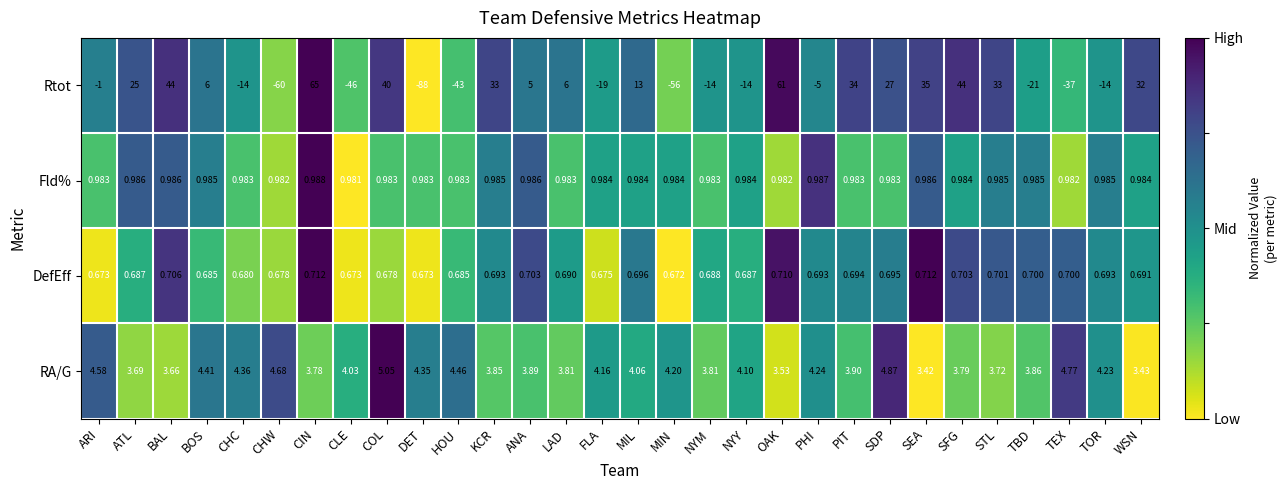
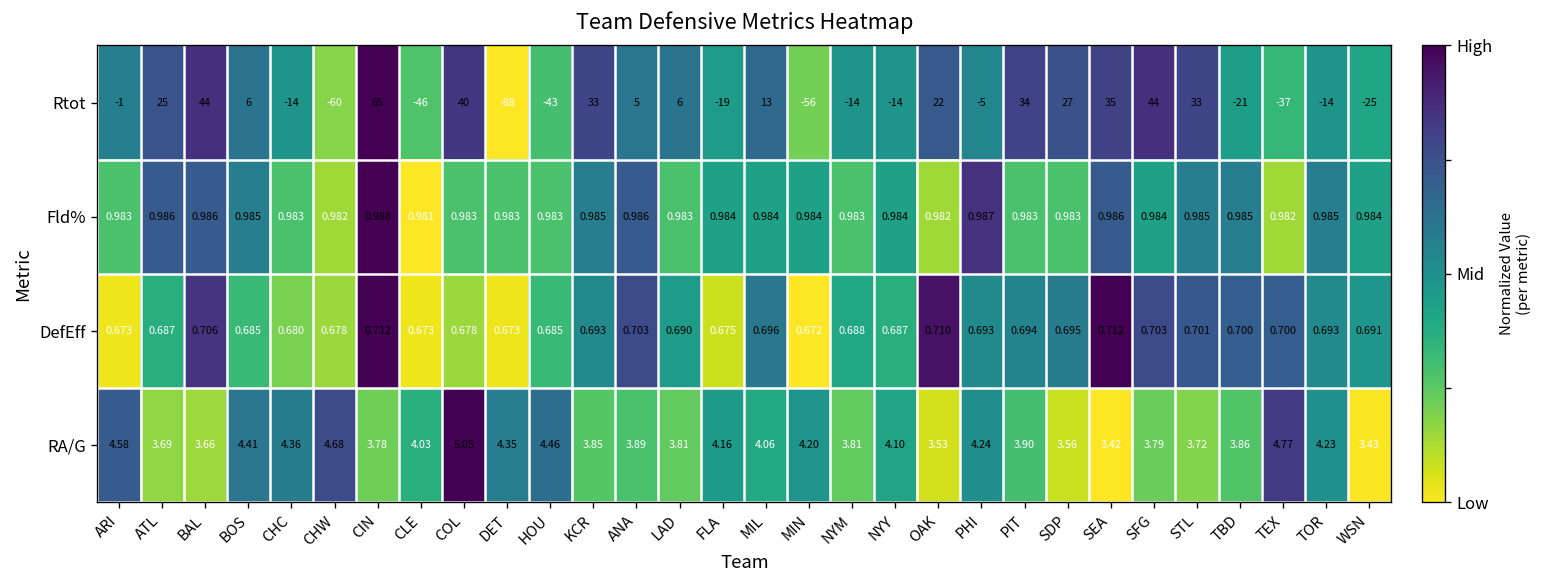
  {
    "Rtot": {
      "ARI": -1,
      "ATL": 25,
      "BAL": 44,
      "BOS": 6,
      "CHC": -14,
      "CHW": -60,
      "CIN": 65,
      "CLE": -46,
      "COL": 40,
      "DET": -88,
      "HOU": -43,
      "KCR": 33,
      "ANA": 5,
      "LAD": 6,
      "FLA": -19,
      "MIL": 13,
      "MIN": -56,
      "NYM": -14,
      "NYY": -14,
-     "OAK": 61,
+     "OAK": 22,
      "PHI": -5,
      "PIT": 34,
      "SDP": 27,
      "SEA": 35,
      "SFG": 44,
      "STL": 33,
      "TBD": -21,
      "TEX": -37,
      "TOR": -14,
-     "WSN": 32
+     "WSN": -25
    },
    "Fld%": {
      "ARI": 0.983,
      "ATL": 0.986,
      "BAL": 0.986,
      "BOS": 0.985,
      "CHC": 0.983,
      "CHW": 0.982,
      "CIN": 0.988,
      "CLE": 0.981,
      "COL": 0.983,
      "DET": 0.983,
      "HOU": 0.983,
      "KCR": 0.985,
      "ANA": 0.986,
      "LAD": 0.983,
      "FLA": 0.984,
      "MIL": 0.984,
      "MIN": 0.984,
      "NYM": 0.983,
      "NYY": 0.984,
      "OAK": 0.982,
      "PHI": 0.987,
      "PIT": 0.983,
      "SDP": 0.983,
      "SEA": 0.986,
      "SFG": 0.984,
      "STL": 0.985,
      "TBD": 0.985,
      "TEX": 0.982,
      "TOR": 0.985,
      "WSN": 0.984
    },
    "DefEff": {
      "ARI": 0.673,
      "ATL": 0.687,
      "BAL": 0.706,
      "BOS": 0.685,
      "CHC": 0.680,
      "CHW": 0.678,
      "CIN": 0.712,
      "CLE": 0.673,
      "COL": 0.678,
      "DET": 0.673,
      "HOU": 0.685,
      "KCR": 0.693,
      "ANA": 0.703,
      "LAD": 0.690,
      "FLA": 0.675,
      "MIL": 0.696,
      "MIN": 0.672,
      "NYM": 0.688,
      "NYY": 0.687,
      "OAK": 0.710,
      "PHI": 0.693,
      "PIT": 0.694,
      "SDP": 0.695,
      "SEA": 0.712,
      "SFG": 0.703,
      "STL": 0.701,
      "TBD": 0.700,
      "TEX": 0.700,
      "TOR": 0.693,
      "WSN": 0.691
    },
    "RA/G": {
      "ARI": 4.58,
      "ATL": 3.69,
      "BAL": 3.66,
      "BOS": 4.41,
      "CHC": 4.36,
      "CHW": 4.68,
      "CIN": 3.78,
      "CLE": 4.03,
      "COL": 5.05,
      "DET": 4.35,
      "HOU": 4.46,
      "KCR": 3.85,
      "ANA": 3.89,
      "LAD": 3.81,
      "FLA": 4.16,
      "MIL": 4.06,
      "MIN": 4.20,
      "NYM": 3.81,
      "NYY": 4.10,
      "OAK": 3.53,
      "PHI": 4.24,
      "PIT": 3.90,
-     "SDP": 4.87,
+     "SDP": 3.56,
      "SEA": 3.42,
      "SFG": 3.79,
      "STL": 3.72,
      "TBD": 3.86,
      "TEX": 4.77,
      "TOR": 4.23,
      "WSN": 3.43
    }
  }
